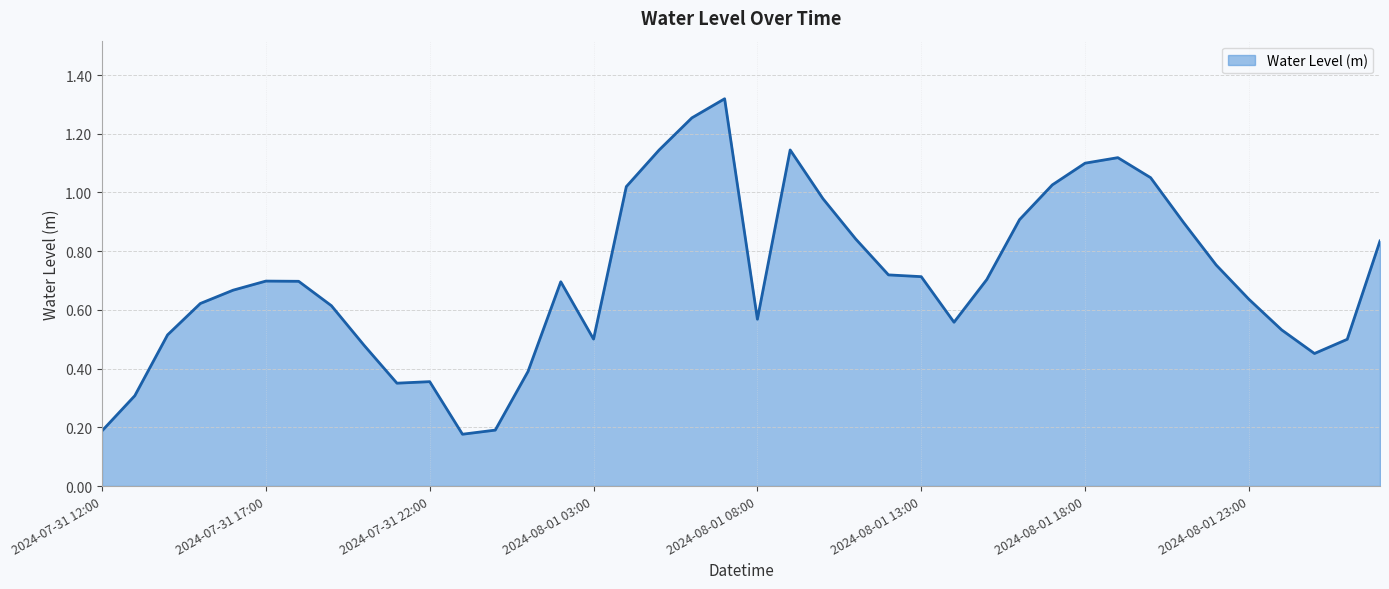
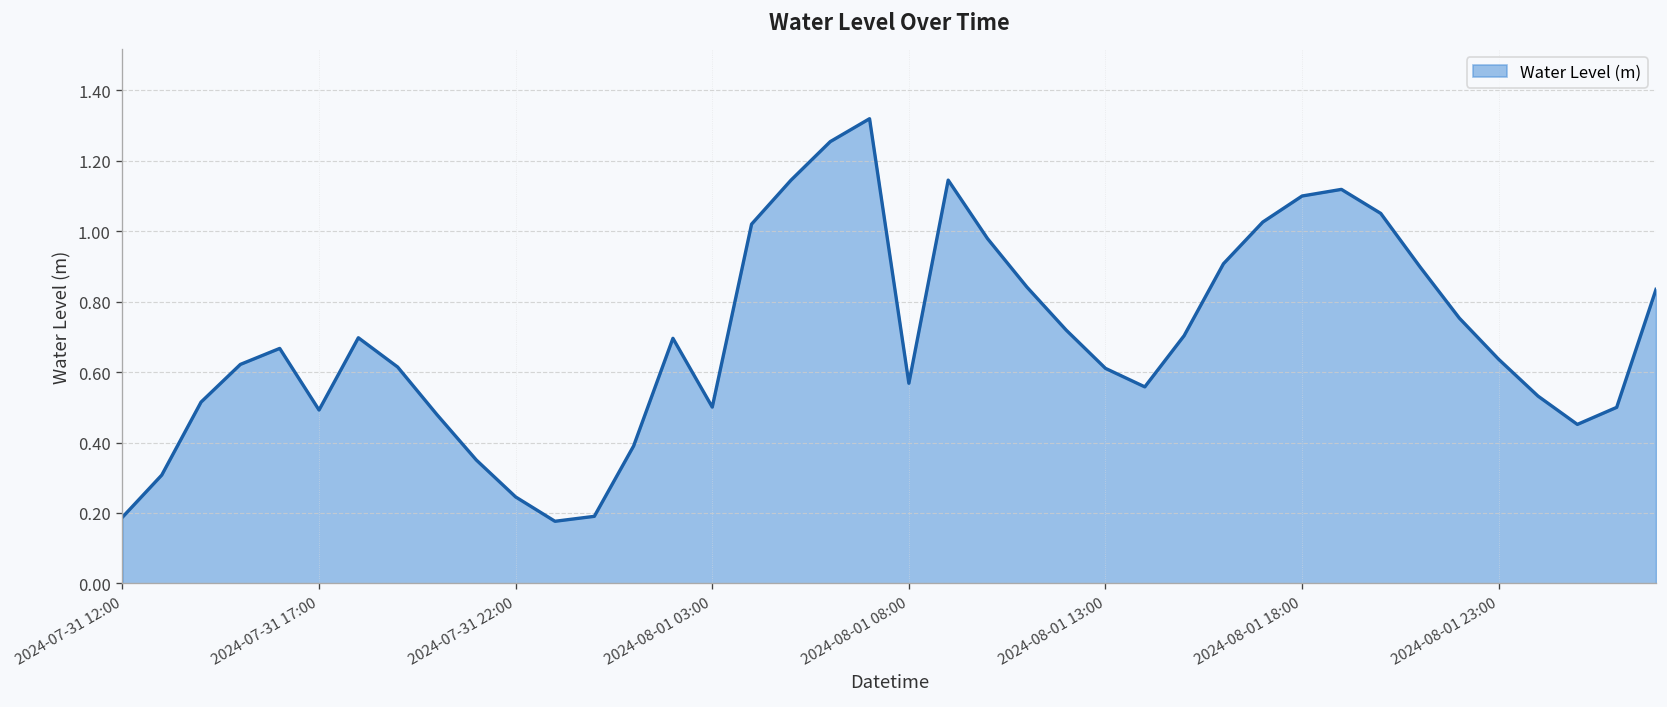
  {
    "2024-07-31 12:00": 0.19,
-   "2024-07-31 17:00": 0.70,
-   "2024-07-31 22:00": 0.36,
+   "2024-07-31 17:00": 0.49,
+   "2024-07-31 22:00": 0.25,
    "2024-08-01 03:00": 0.50,
    "2024-08-01 08:00": 0.57,
-   "2024-08-01 13:00": 0.71,
+   "2024-08-01 13:00": 0.61,
    "2024-08-01 18:00": 1.10,
    "2024-08-01 23:00": 0.64
  }
